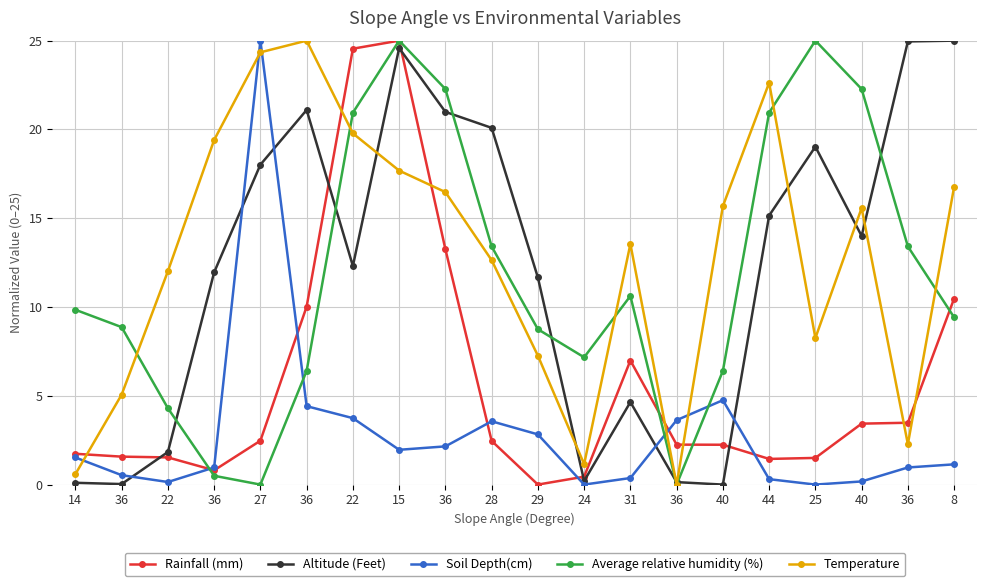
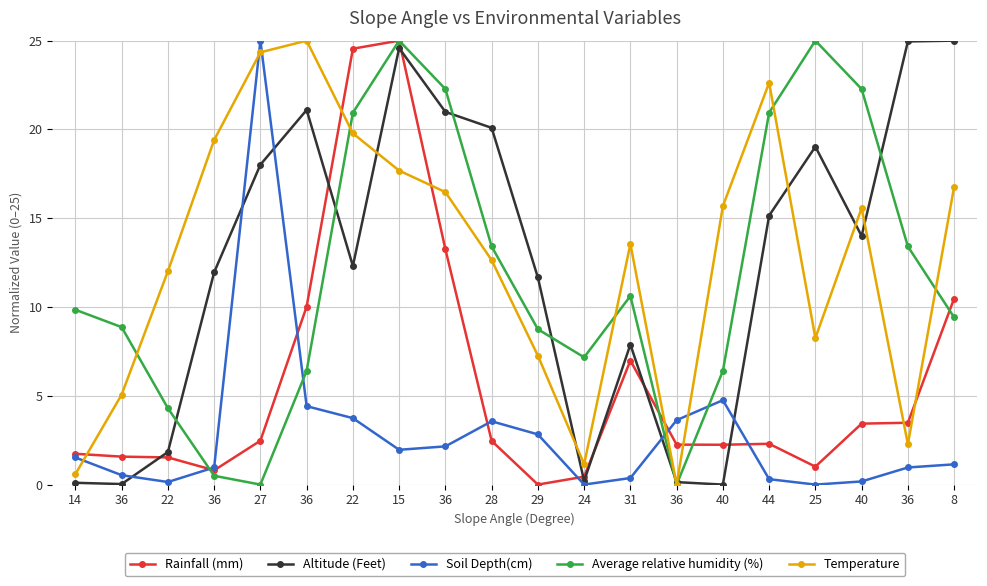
  {
    "Rainfall (mm)": {
      "14": 1.7,
      "27": 2.5,
      "28": 2.5,
      "29": 0.0,
      "24": 0.4,
      "31": 7.0,
-     "44": 1.4,
-     "25": 1.5,
+     "44": 2.3,
+     "25": 1.0,
      "8": 10.5
    },
    "Altitude (Feet)": {
      "14": 0.1,
      "27": 18.0,
      "15": 24.6,
      "28": 20.1,
      "29": 11.7,
      "24": 0.2,
-     "31": 4.6,
+     "31": 7.9,
      "44": 15.1,
      "25": 19.0,
      "8": 25.0
    },
    "Soil Depth(cm)": {
      "14": 1.5,
      "27": 25.0,
      "15": 2.0,
      "28": 3.6,
      "29": 2.8,
      "24": 0.0,
      "31": 0.4,
      "44": 0.3,
      "25": 0.0,
      "8": 1.1
    },
    "Average relative humidity (%)": {
      "14": 9.8,
      "27": 0.0,
      "28": 13.4,
      "29": 8.7,
      "24": 7.2,
      "31": 10.6,
      "44": 20.9,
      "25": 25.0,
      "8": 9.4
    },
    "Temperature": {
      "14": 0.6,
      "27": 24.3,
      "15": 17.7,
      "28": 12.6,
      "29": 7.3,
      "24": 1.1,
      "31": 13.5,
      "44": 22.6,
      "25": 8.3,
      "8": 16.8
    }
  }
